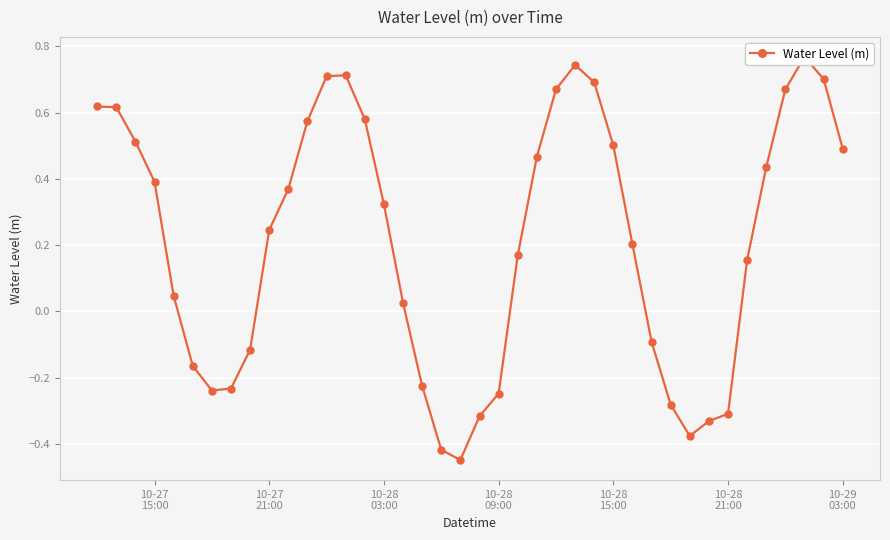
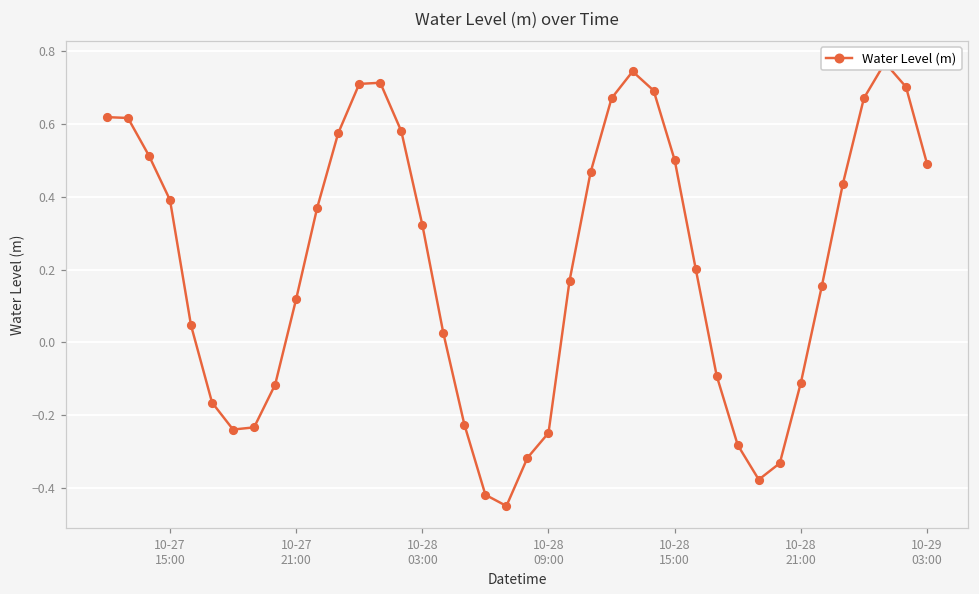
  {
    "10-27 15:00": 0.39,
-   "10-27 21:00": 0.25,
+   "10-27 21:00": 0.12,
    "10-28 03:00": 0.32,
    "10-28 09:00": -0.25,
    "10-28 15:00": 0.50,
-   "10-28 21:00": -0.31,
+   "10-28 21:00": -0.11,
    "10-29 03:00": 0.49
  }
